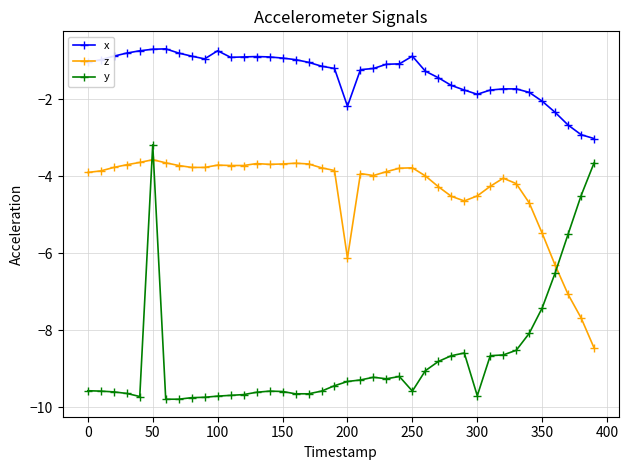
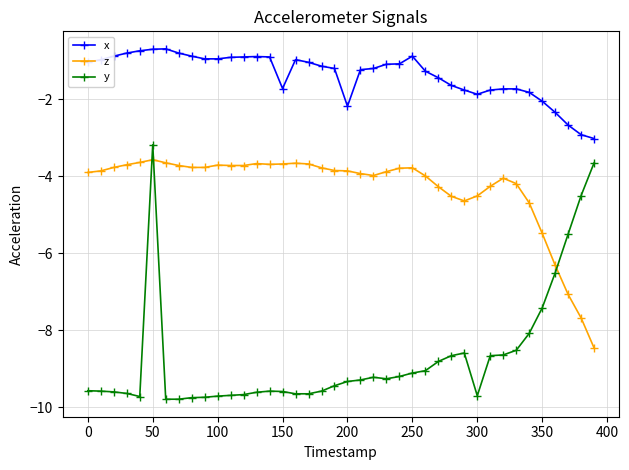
  {
    "x": {
      "50": -0.7,
-     "100": -0.7,
-     "150": -0.9,
+     "100": -1.0,
+     "150": -1.7,
      "200": -2.2,
      "250": -0.9,
      "300": -1.9,
      "350": -2.1
    },
    "z": {
      "0": -3.9,
      "50": -3.6,
      "100": -3.7,
      "150": -3.7,
-     "200": -6.1,
+     "200": -3.9,
      "250": -3.8,
      "300": -4.5,
      "350": -5.5
    },
    "y": {
      "0": -9.6,
      "50": -3.2,
      "100": -9.7,
      "150": -9.6,
      "200": -9.3,
-     "250": -9.6,
+     "250": -9.1,
      "300": -9.7,
      "350": -7.4
    }
  }
